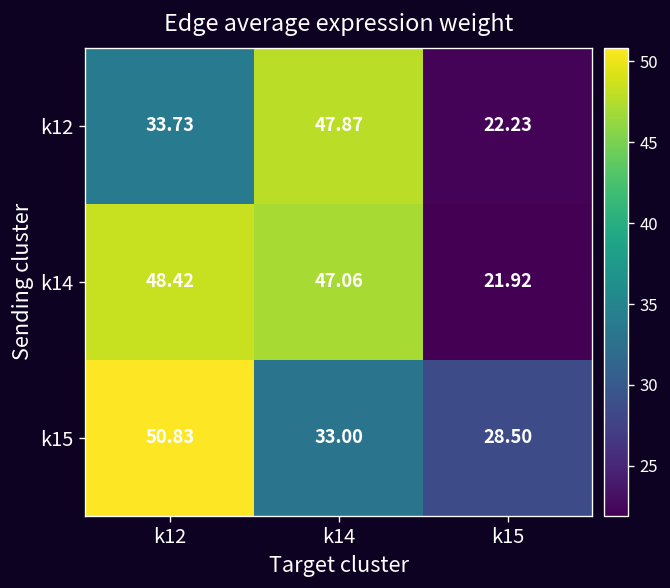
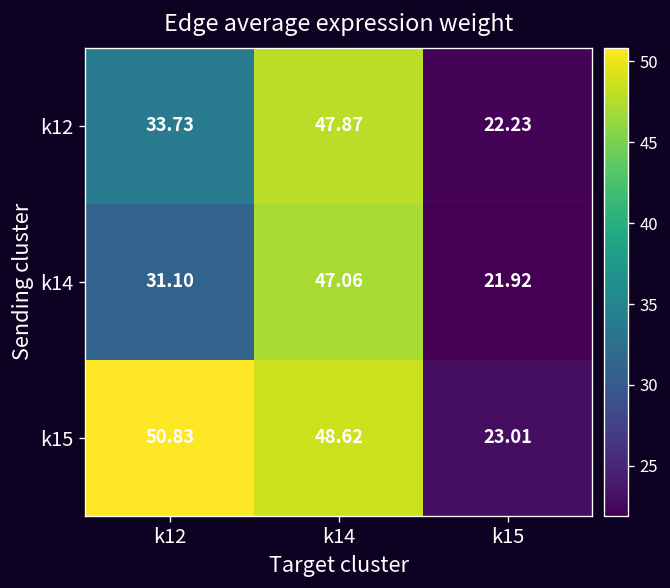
  {
    "k12": {
      "k12": 33.73,
      "k14": 47.87,
      "k15": 22.23
    },
    "k14": {
-     "k12": 48.42,
+     "k12": 31.10,
      "k14": 47.06,
      "k15": 21.92
    },
    "k15": {
      "k12": 50.83,
-     "k14": 33.00,
-     "k15": 28.50
+     "k14": 48.62,
+     "k15": 23.01
    }
  }
